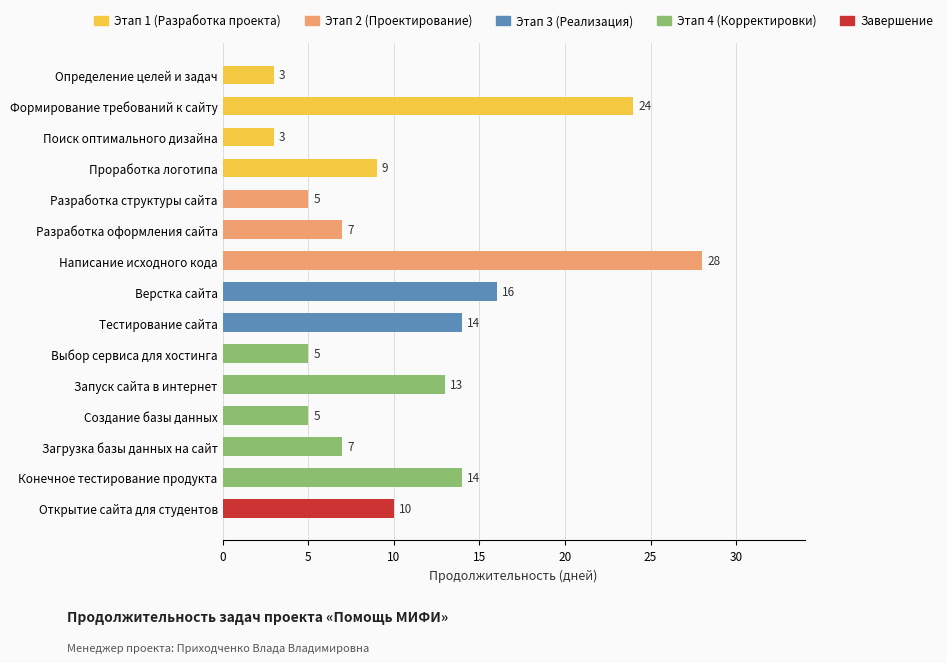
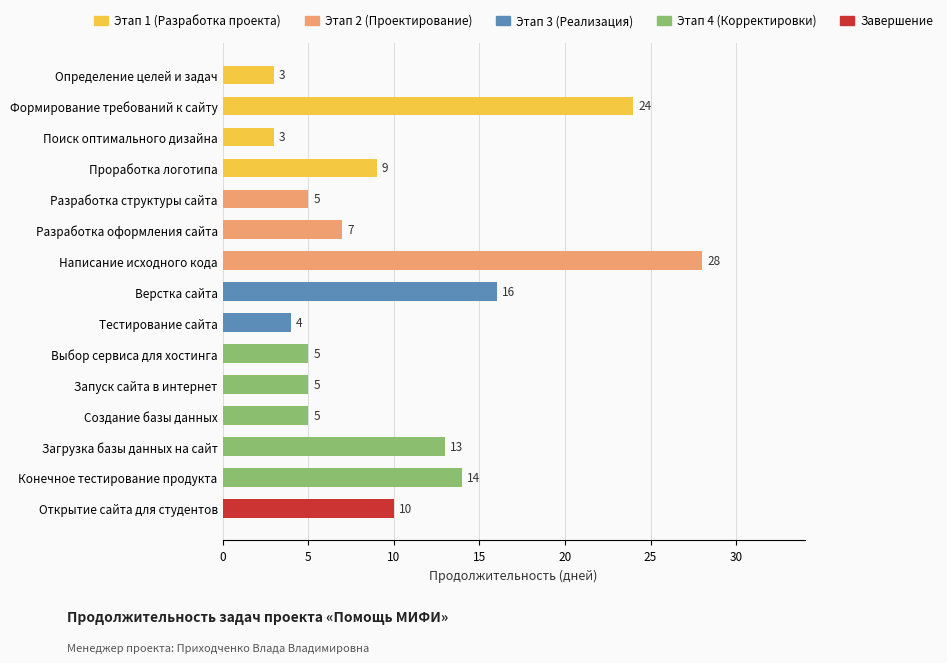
  {
    "Определение целей и задач": 3,
    "Формирование требований к сайту": 24,
    "Поиск оптимального дизайна": 3,
    "Проработка логотипа": 9,
    "Разработка структуры сайта": 5,
    "Разработка оформления сайта": 7,
    "Написание исходного кода": 28,
    "Верстка сайта": 16,
-   "Тестирование сайта": 14,
+   "Тестирование сайта": 4,
    "Выбор сервиса для хостинга": 5,
-   "Запуск сайта в интернет": 13,
+   "Запуск сайта в интернет": 5,
    "Создание базы данных": 5,
-   "Загрузка базы данных на сайт": 7,
+   "Загрузка базы данных на сайт": 13,
    "Конечное тестирование продукта": 14,
    "Открытие сайта для студентов": 10
  }
